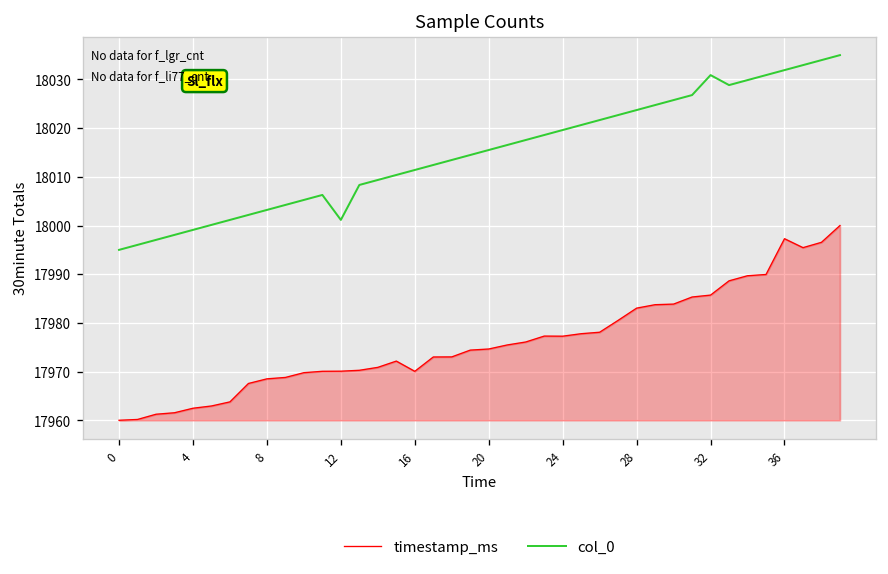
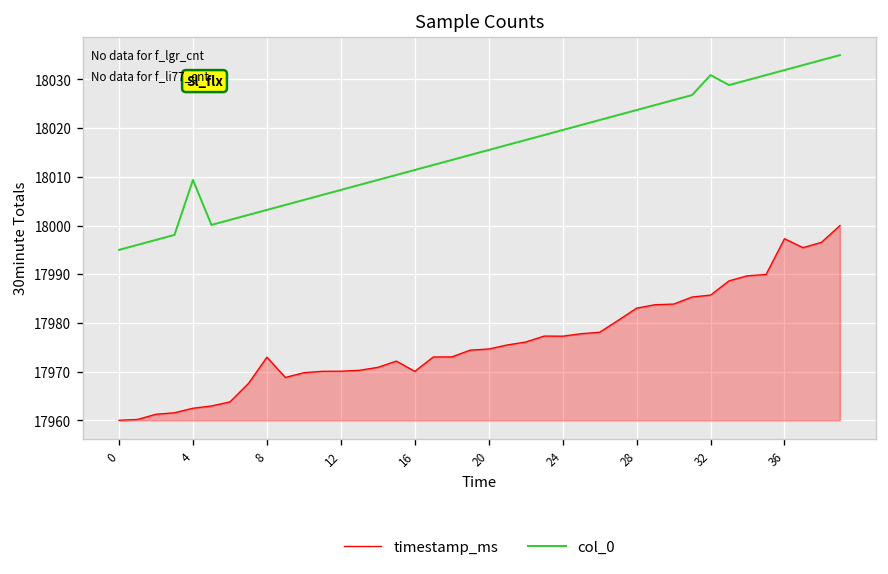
  {
    "timestamp_ms": {
      "0": 17960,
      "4": 17962,
-     "8": 17969,
+     "8": 17973,
      "12": 17970,
      "16": 17970,
      "20": 17975,
      "24": 17977,
      "28": 17983,
      "32": 17986,
      "36": 17997
    },
    "col_0": {
      "0": 17995,
-     "4": 17999,
+     "4": 18009,
      "8": 18003,
-     "12": 18001,
+     "12": 18007,
      "16": 18011,
      "20": 18016,
      "24": 18020,
      "28": 18024,
      "32": 18031,
      "36": 18032
    }
  }
